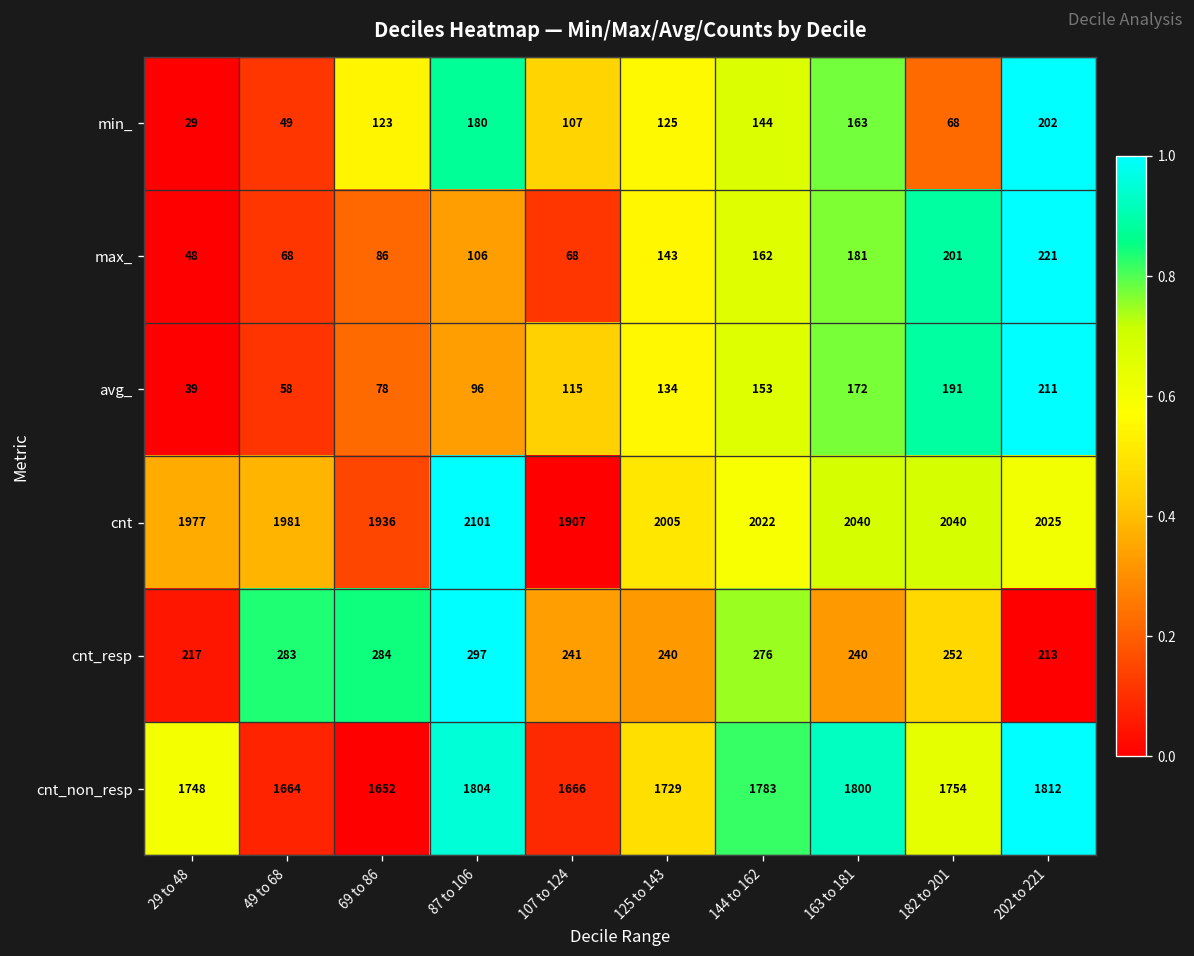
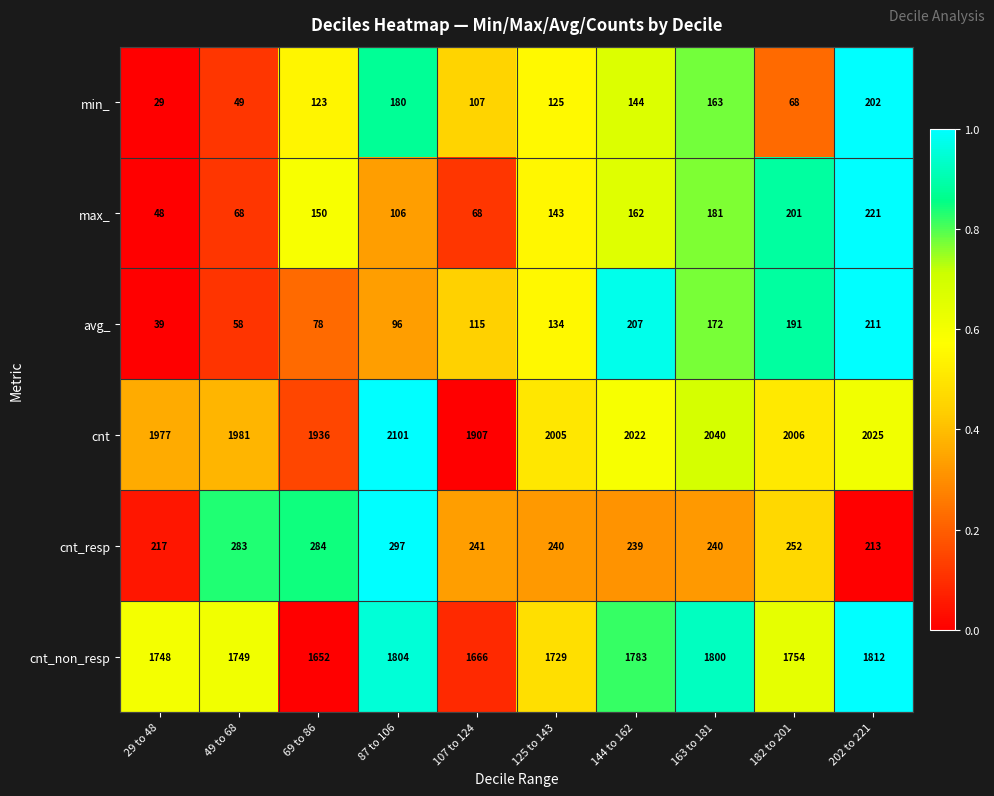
  {
    "min_": {
      "29 to 48": 29,
      "49 to 68": 49,
      "69 to 86": 123,
      "87 to 106": 180,
      "107 to 124": 107,
      "125 to 143": 125,
      "144 to 162": 144,
      "163 to 181": 163,
      "182 to 201": 68,
      "202 to 221": 202
    },
    "max_": {
      "29 to 48": 48,
      "49 to 68": 68,
-     "69 to 86": 86,
+     "69 to 86": 150,
      "87 to 106": 106,
      "107 to 124": 68,
      "125 to 143": 143,
      "144 to 162": 162,
      "163 to 181": 181,
      "182 to 201": 201,
      "202 to 221": 221
    },
    "avg_": {
      "29 to 48": 39,
      "49 to 68": 58,
      "69 to 86": 78,
      "87 to 106": 96,
      "107 to 124": 115,
      "125 to 143": 134,
-     "144 to 162": 153,
+     "144 to 162": 207,
      "163 to 181": 172,
      "182 to 201": 191,
      "202 to 221": 211
    },
    "cnt": {
      "29 to 48": 1977,
      "49 to 68": 1981,
      "69 to 86": 1936,
      "87 to 106": 2101,
      "107 to 124": 1907,
      "125 to 143": 2005,
      "144 to 162": 2022,
      "163 to 181": 2040,
-     "182 to 201": 2040,
+     "182 to 201": 2006,
      "202 to 221": 2025
    },
    "cnt_resp": {
      "29 to 48": 217,
      "49 to 68": 283,
      "69 to 86": 284,
      "87 to 106": 297,
      "107 to 124": 241,
      "125 to 143": 240,
-     "144 to 162": 276,
+     "144 to 162": 239,
      "163 to 181": 240,
      "182 to 201": 252,
      "202 to 221": 213
    },
    "cnt_non_resp": {
      "29 to 48": 1748,
-     "49 to 68": 1664,
+     "49 to 68": 1749,
      "69 to 86": 1652,
      "87 to 106": 1804,
      "107 to 124": 1666,
      "125 to 143": 1729,
      "144 to 162": 1783,
      "163 to 181": 1800,
      "182 to 201": 1754,
      "202 to 221": 1812
    }
  }
